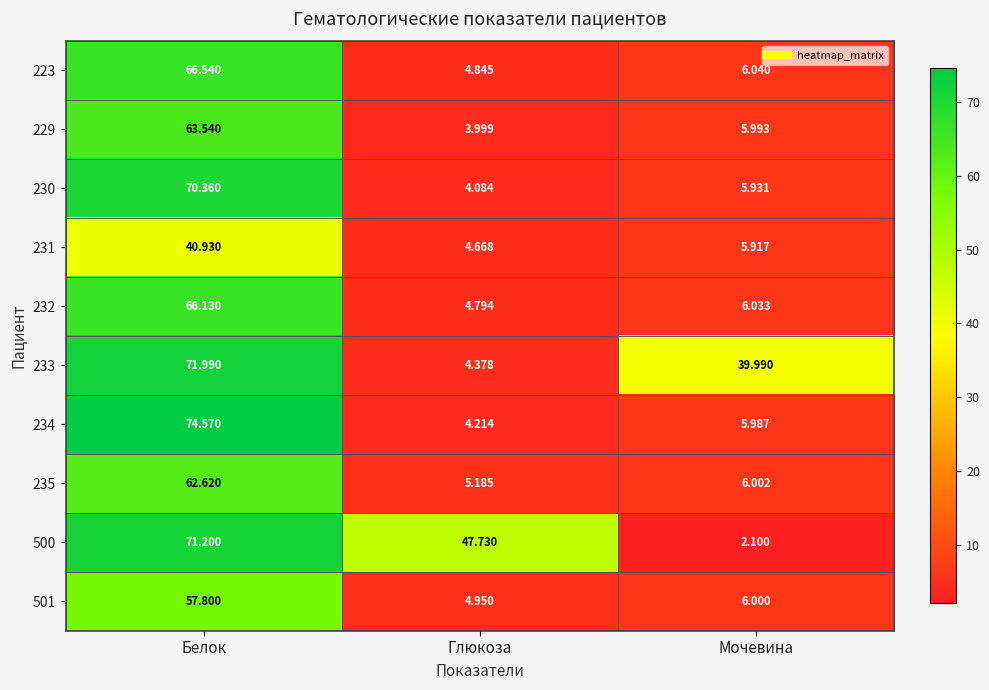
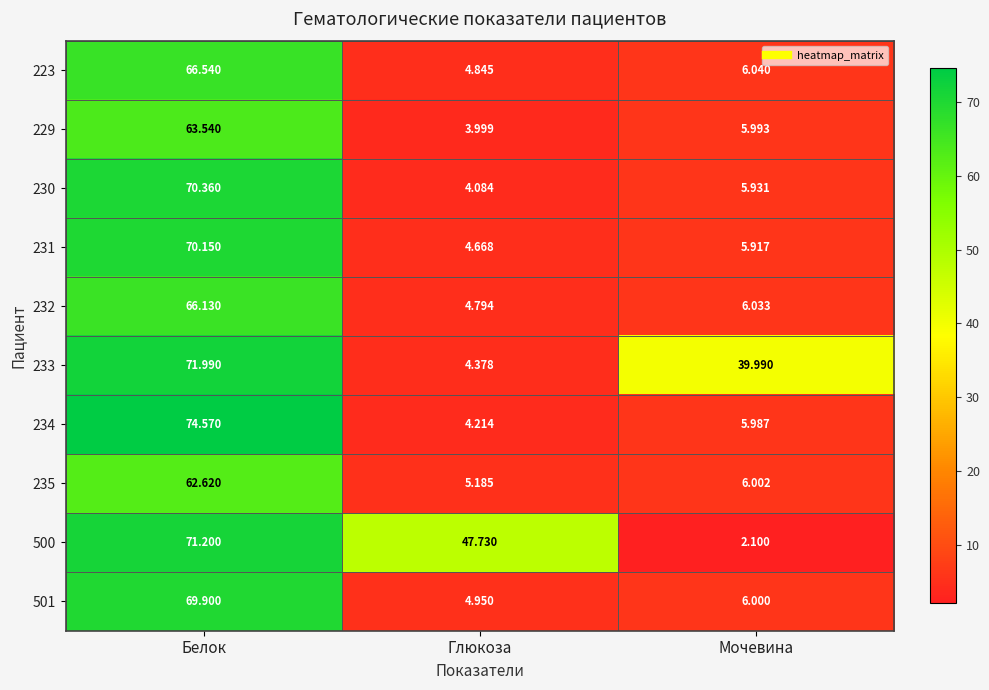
  {
    "223": {
      "Белок": 66.540,
      "Глюкоза": 4.845
    },
    "229": {
      "Белок": 63.540,
      "Глюкоза": 3.999,
      "Мочевина": 5.993
    },
    "230": {
      "Белок": 70.360,
      "Глюкоза": 4.084,
      "Мочевина": 5.931
    },
    "231": {
-     "Белок": 40.930,
+     "Белок": 70.150,
      "Глюкоза": 4.668,
      "Мочевина": 5.917
    },
    "232": {
      "Белок": 66.130,
      "Глюкоза": 4.794,
      "Мочевина": 6.033
    },
    "233": {
      "Белок": 71.990,
      "Глюкоза": 4.378,
      "Мочевина": 39.990
    },
    "234": {
      "Белок": 74.570,
      "Глюкоза": 4.214,
      "Мочевина": 5.987
    },
    "235": {
      "Белок": 62.620,
      "Глюкоза": 5.185,
      "Мочевина": 6.002
    },
    "500": {
      "Белок": 71.200,
      "Глюкоза": 47.730,
      "Мочевина": 2.100
    },
    "501": {
-     "Белок": 57.800,
+     "Белок": 69.900,
      "Глюкоза": 4.950,
      "Мочевина": 6.000
    }
  }
